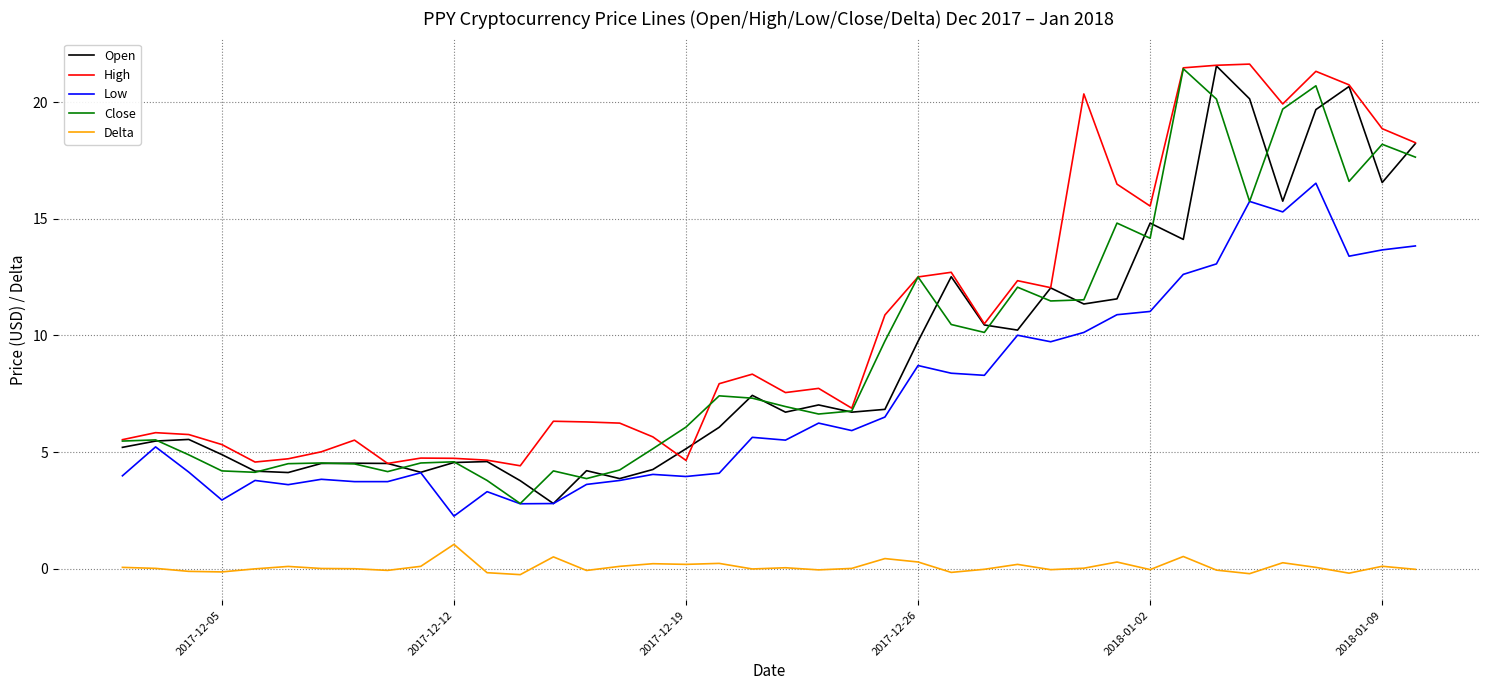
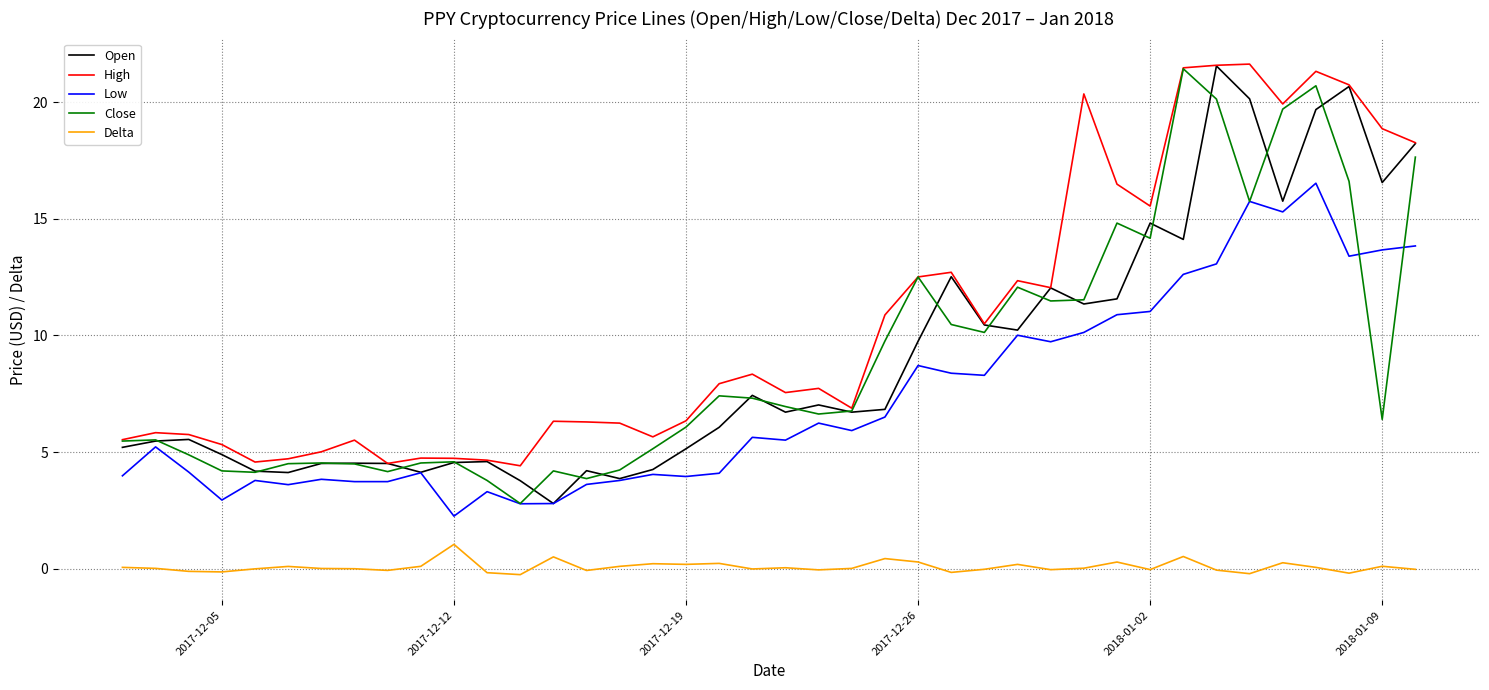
  {
    "Open": {
      "2017-12-05": 4.9,
      "2017-12-19": 5.1,
      "2017-12-26": 9.8,
      "2018-01-02": 14.8,
      "2018-01-09": 16.6
    },
    "High": {
      "2017-12-05": 5.3,
      "2017-12-12": 4.7,
-     "2017-12-19": 4.6,
+     "2017-12-19": 6.3,
      "2018-01-02": 15.6,
      "2018-01-09": 18.9
    },
    "Low": {
      "2017-12-05": 2.9,
      "2017-12-12": 2.3,
      "2017-12-19": 4.0,
      "2017-12-26": 8.7,
      "2018-01-02": 11.0,
      "2018-01-09": 13.7
    },
    "Close": {
      "2017-12-05": 4.2,
      "2017-12-19": 6.1,
      "2018-01-02": 14.2,
-     "2018-01-09": 18.2
+     "2018-01-09": 6.4
    },
    "Delta": {
      "2017-12-05": -0.1,
      "2017-12-12": 1.0,
      "2017-12-19": 0.2,
      "2017-12-26": 0.3,
      "2018-01-02": 0.0,
      "2018-01-09": 0.1
    }
  }
